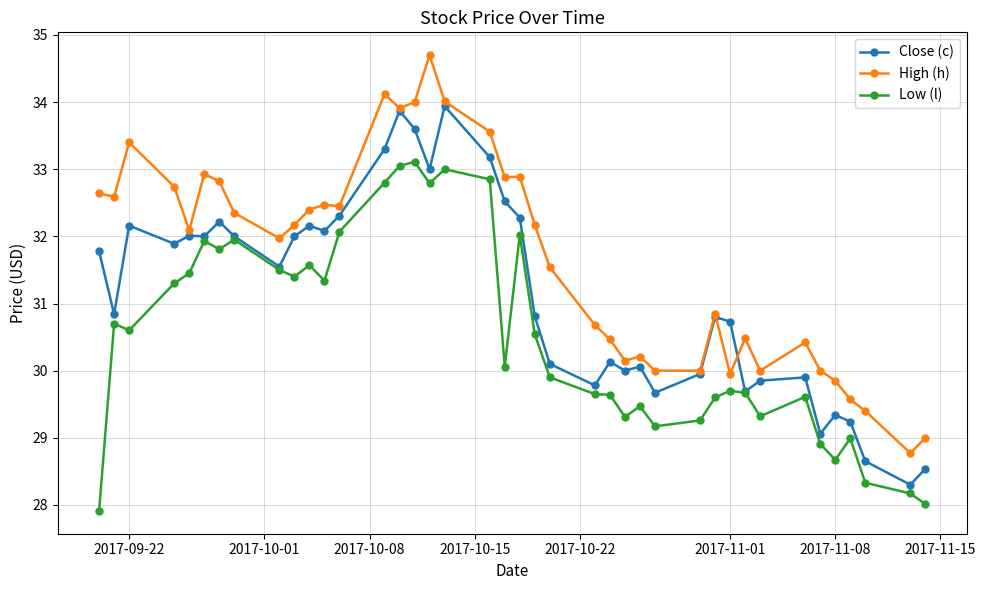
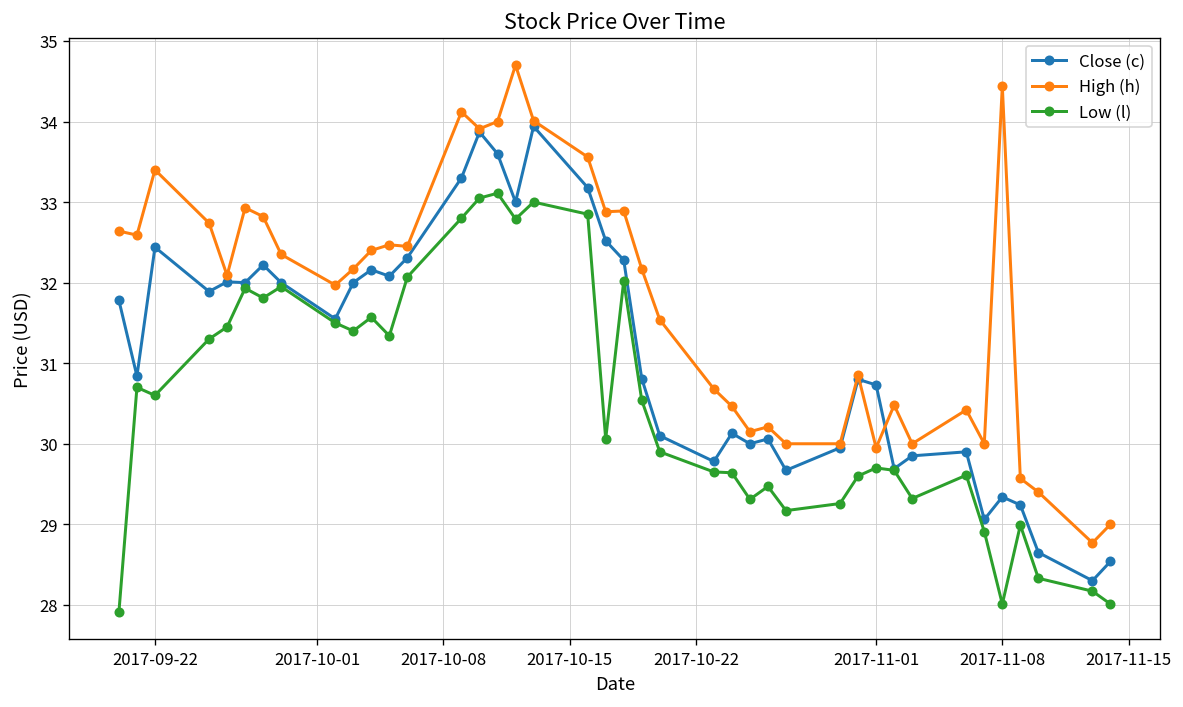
  {
    "Close (c)": {
-     "2017-09-22": 32.2,
+     "2017-09-22": 32.4,
      "2017-11-01": 30.7,
      "2017-11-08": 29.3
    },
    "High (h)": {
      "2017-09-22": 33.4,
      "2017-11-01": 30.0,
-     "2017-11-08": 29.9
+     "2017-11-08": 34.4
    },
    "Low (l)": {
      "2017-09-22": 30.6,
      "2017-11-01": 29.7,
-     "2017-11-08": 28.7
+     "2017-11-08": 28.0
    }
  }
